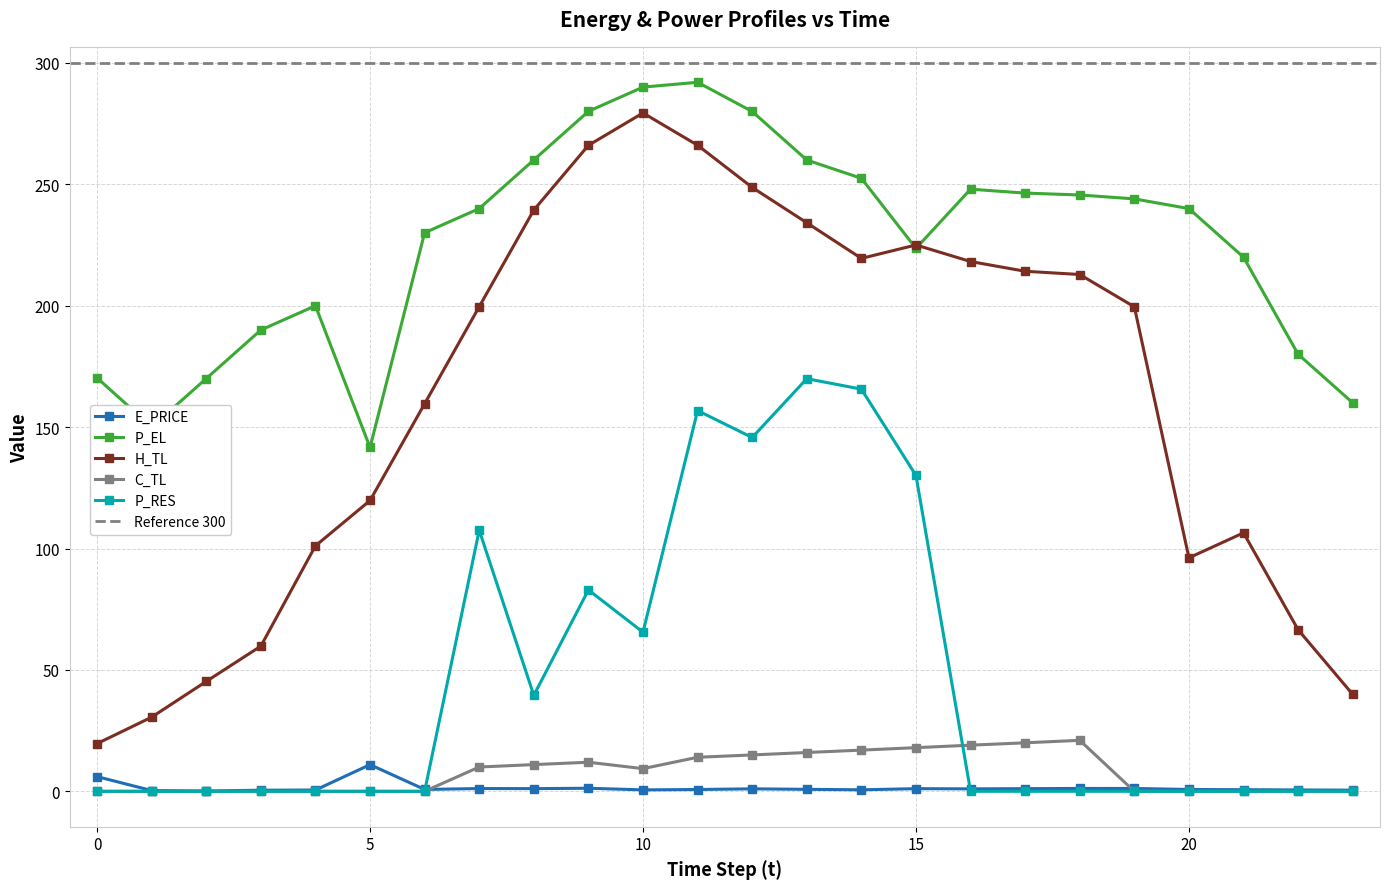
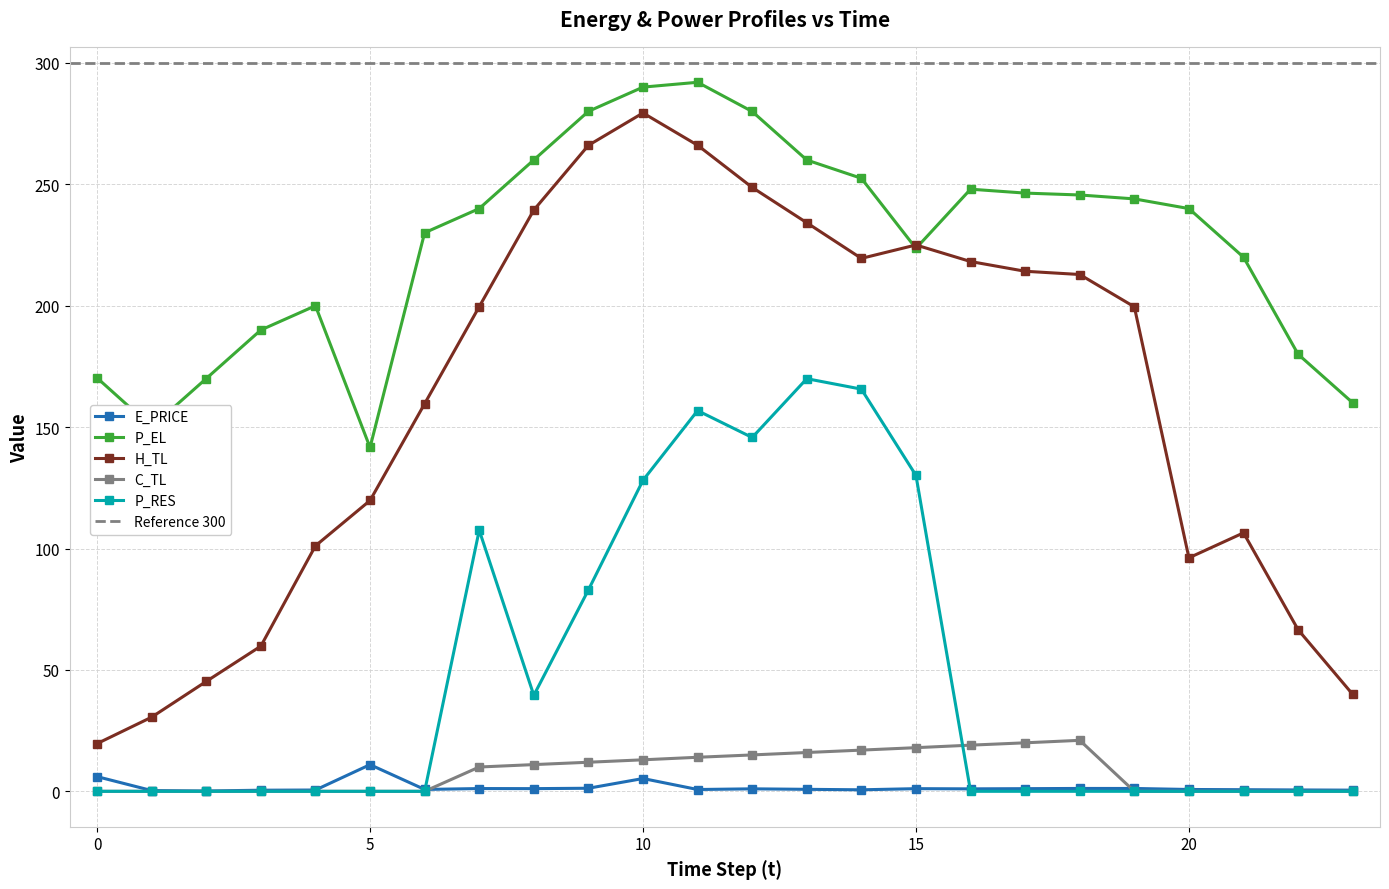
  {
    "E_PRICE": {
      "0": 6,
      "5": 11,
-     "10": 1,
+     "10": 5,
      "15": 1
    },
    "P_EL": {
      "0": 170,
      "5": 142,
      "10": 290,
      "15": 224,
      "20": 240
    },
    "H_TL": {
      "0": 20,
      "5": 120,
      "10": 279,
      "15": 225,
      "20": 96
    },
    "C_TL": {
-     "10": 9,
+     "10": 13,
      "15": 18
    },
    "P_RES": {
-     "10": 66,
+     "10": 128,
      "15": 130
    }
  }
